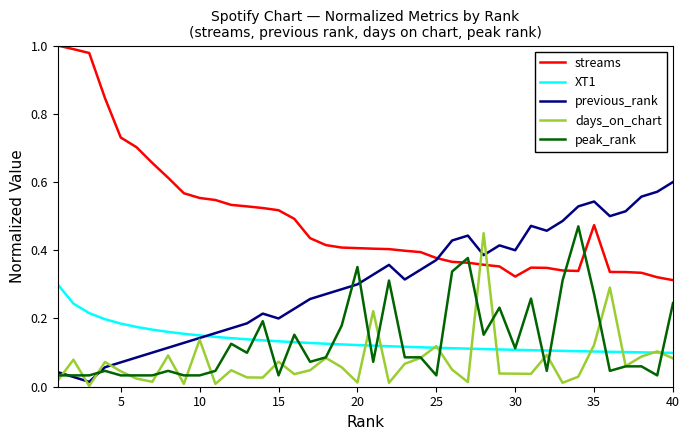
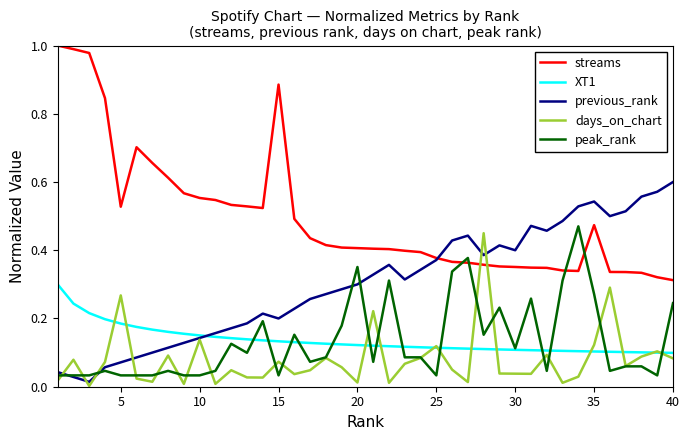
  {
    "streams": {
-     "5": 0.73,
+     "5": 0.53,
      "10": 0.55,
-     "15": 0.52,
+     "15": 0.89,
      "20": 0.41,
-     "30": 0.32,
+     "30": 0.35,
      "35": 0.47,
      "40": 0.31
    },
    "XT1": {
      "5": 0.19,
      "10": 0.15,
      "15": 0.13,
      "20": 0.12,
      "35": 0.10,
      "40": 0.10
    },
    "previous_rank": {
      "5": 0.07,
      "15": 0.20,
      "20": 0.30,
      "30": 0.40,
      "35": 0.54,
      "40": 0.60
    },
    "days_on_chart": {
-     "5": 0.05,
+     "5": 0.27,
      "15": 0.07,
      "20": 0.01,
      "30": 0.04,
      "35": 0.12,
      "40": 0.08
    },
    "peak_rank": {
      "5": 0.03,
      "10": 0.03,
      "15": 0.03,
      "20": 0.35,
      "25": 0.03,
      "35": 0.27,
      "40": 0.25
    }
  }
